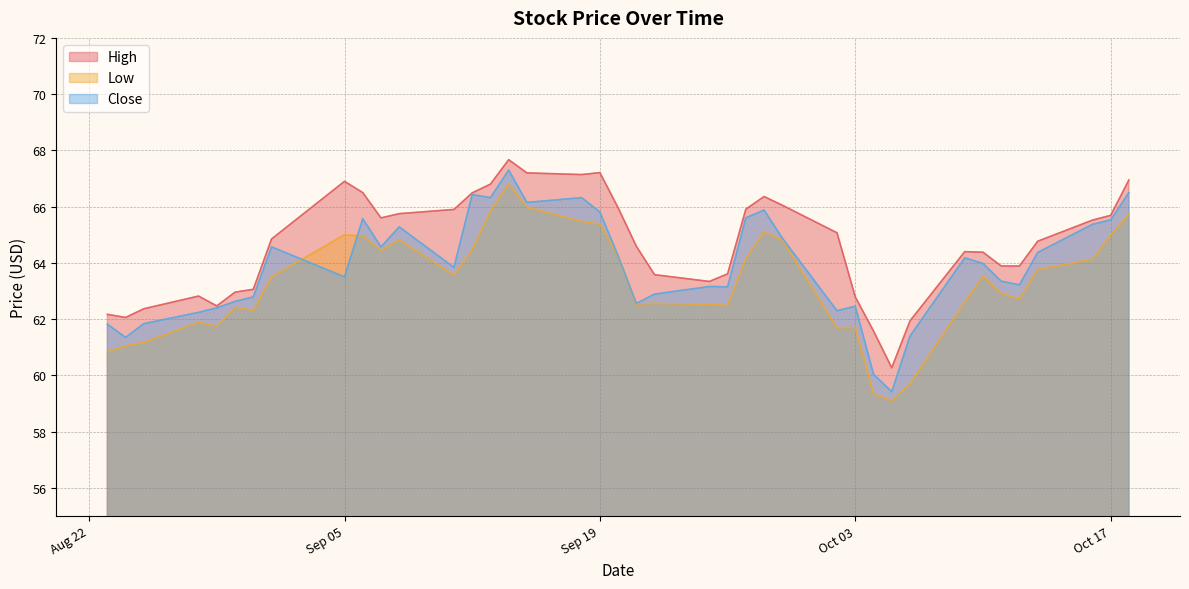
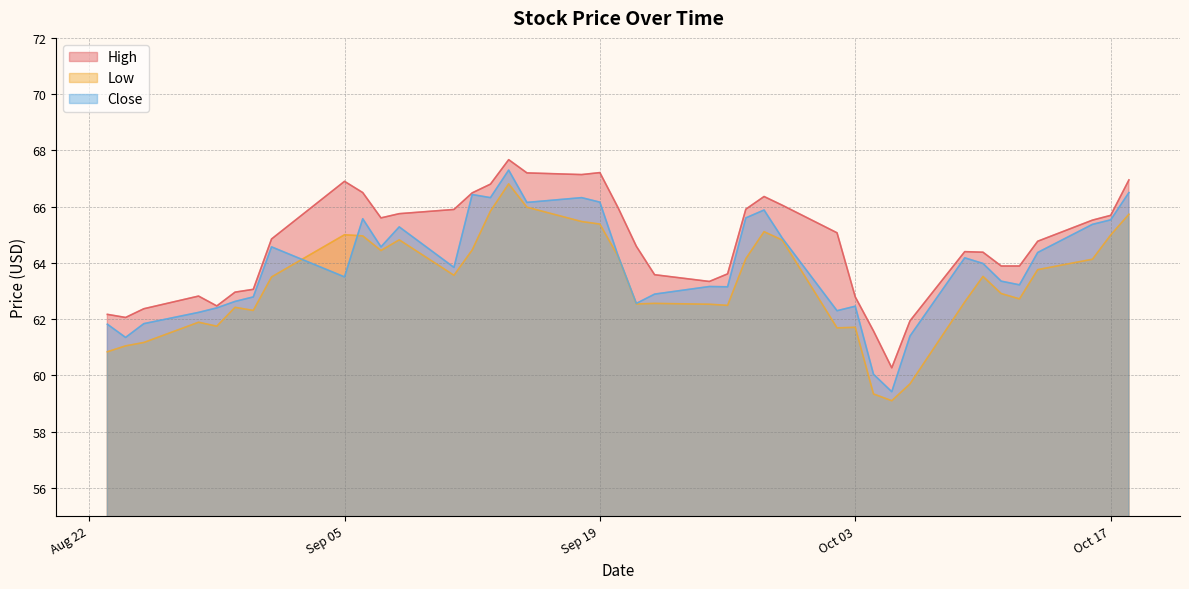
  {
    "Close": {
      "Sep 05": 63.5,
-     "Sep 19": 65.8,
+     "Sep 19": 66.2,
      "Oct 03": 62.5,
      "Oct 17": 65.5
    }
  }
